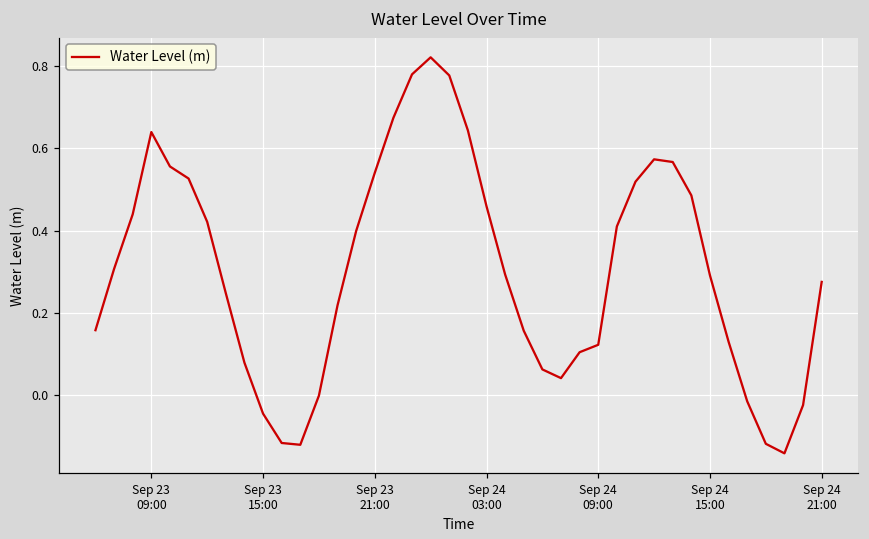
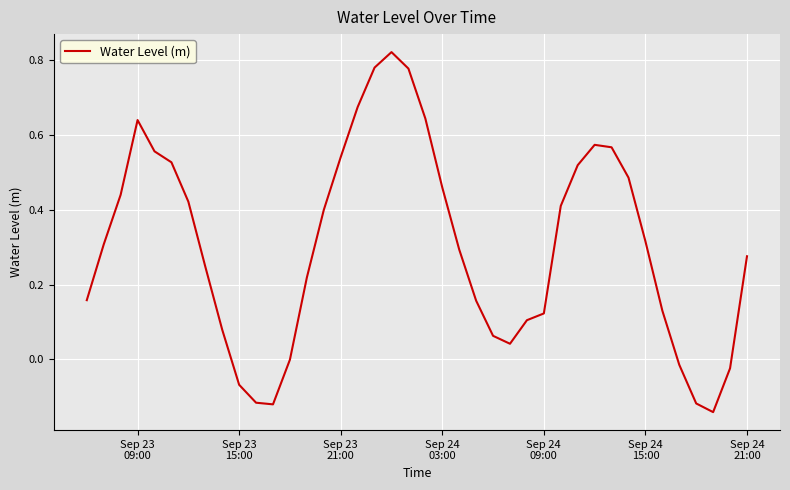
  {
    "Sep 23 09:00": 0.64,
-   "Sep 23 15:00": -0.04,
+   "Sep 23 15:00": -0.07,
    "Sep 23 21:00": 0.54,
    "Sep 24 03:00": 0.46,
    "Sep 24 09:00": 0.12,
-   "Sep 24 15:00": 0.29,
+   "Sep 24 15:00": 0.32,
    "Sep 24 21:00": 0.28
  }
